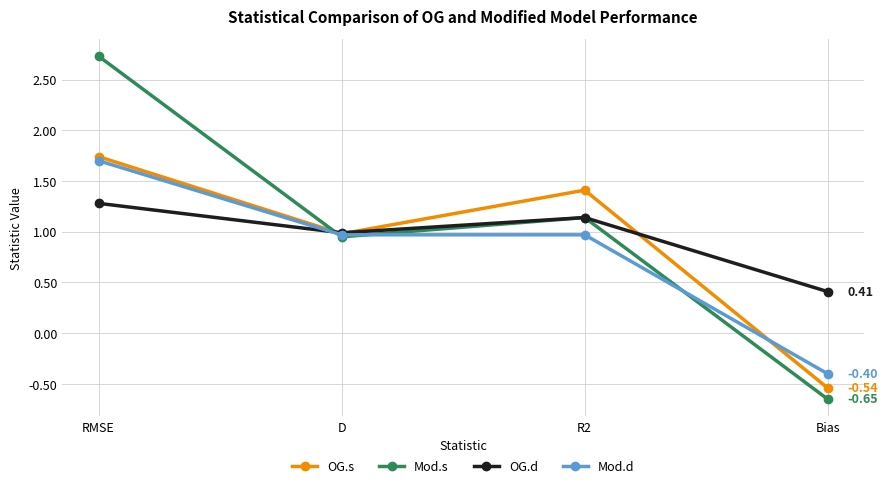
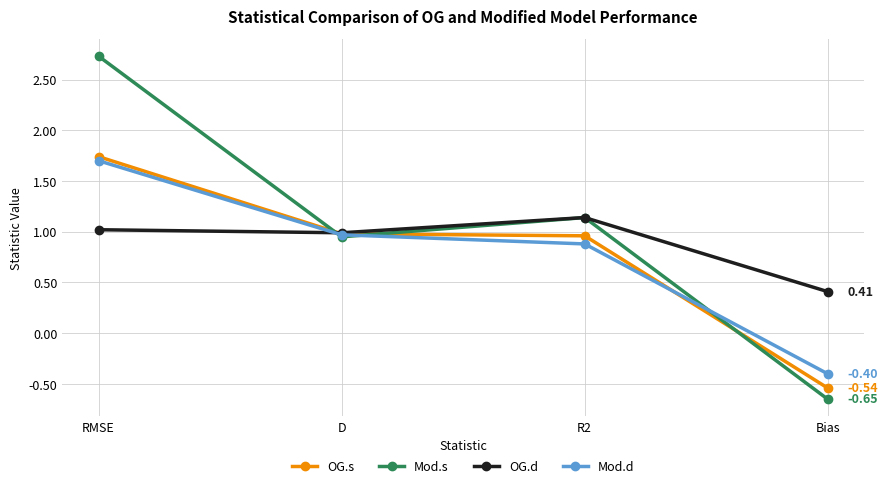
  {
    "OG.s": {
      "RMSE": 1.74,
-     "R2": 1.41
+     "R2": 0.96
    },
    "Mod.s": {
      "Bias": -0.65
    },
    "OG.d": {
-     "RMSE": 1.28
+     "RMSE": 1.02
    },
    "Mod.d": {
      "RMSE": 1.70,
-     "R2": 0.97
+     "R2": 0.88
    }
  }
